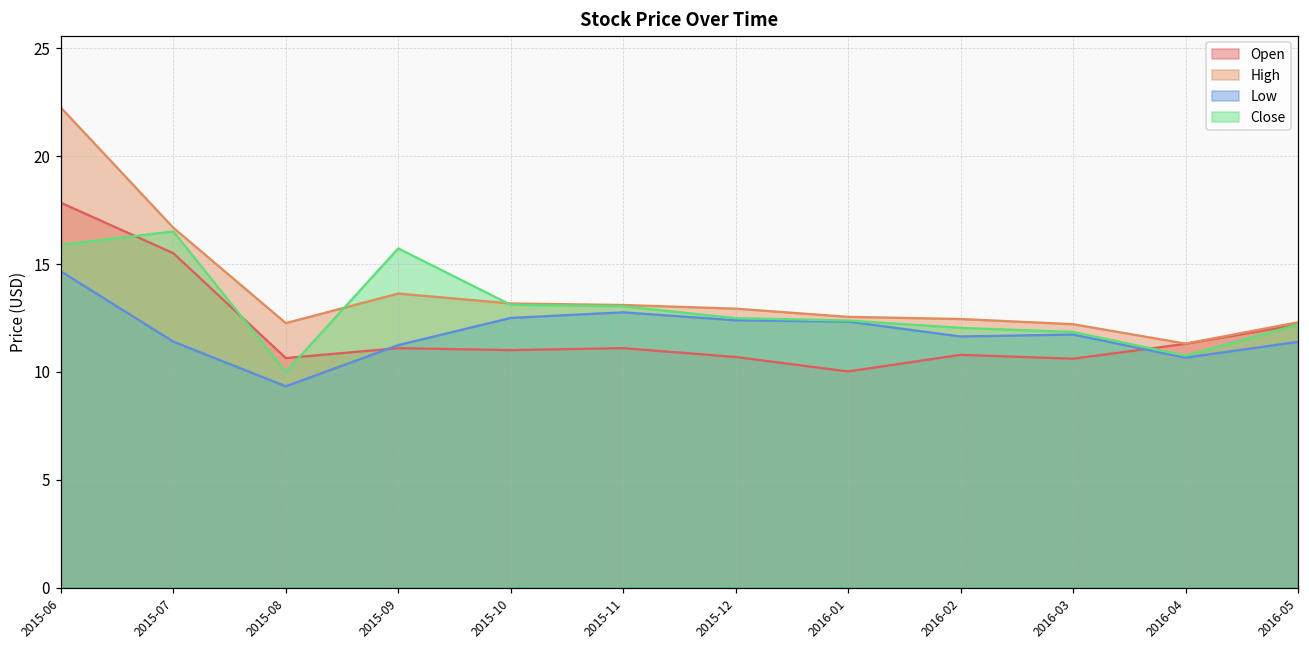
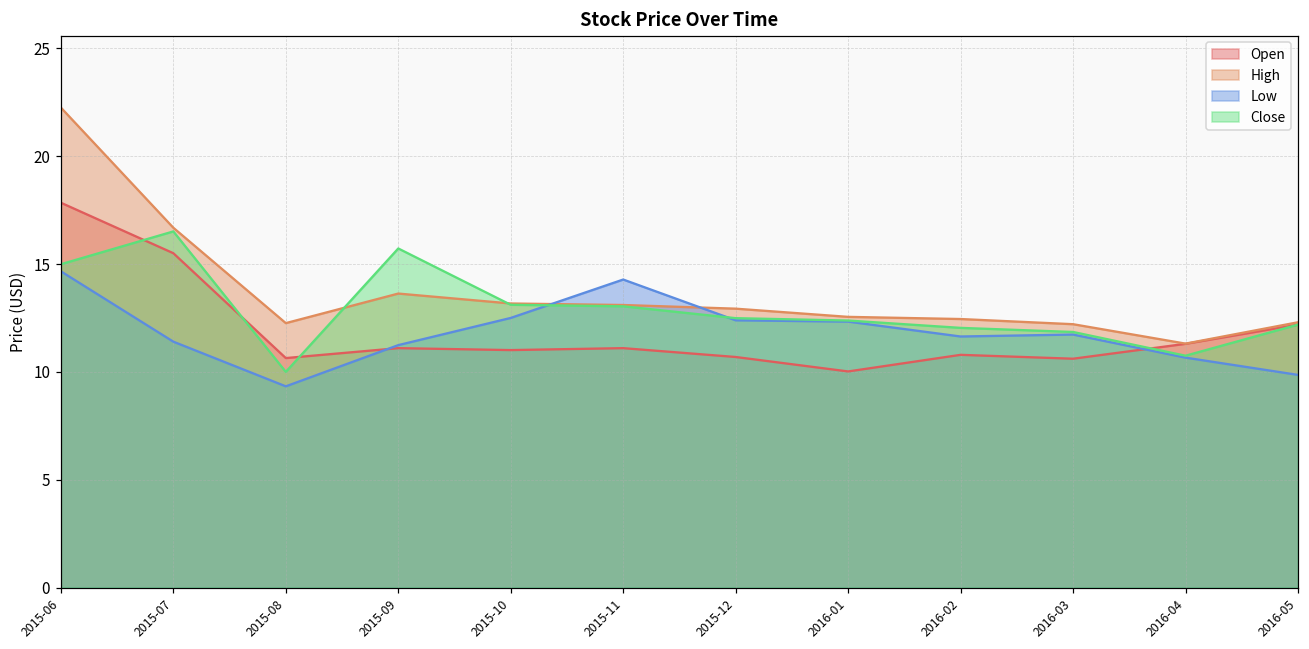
  {
    "Low": {
      "2015-06": 14.7,
      "2015-07": 11.4,
      "2015-08": 9.3,
      "2015-09": 11.2,
      "2015-10": 12.5,
-     "2015-11": 12.8,
+     "2015-11": 14.3,
      "2016-02": 11.6,
-     "2016-05": 11.4
+     "2016-05": 9.9
    },
    "Close": {
-     "2015-06": 15.9,
+     "2015-06": 15.0,
      "2015-07": 16.5,
      "2015-08": 10.0,
      "2015-09": 15.7,
      "2016-02": 12.0
    }
  }
